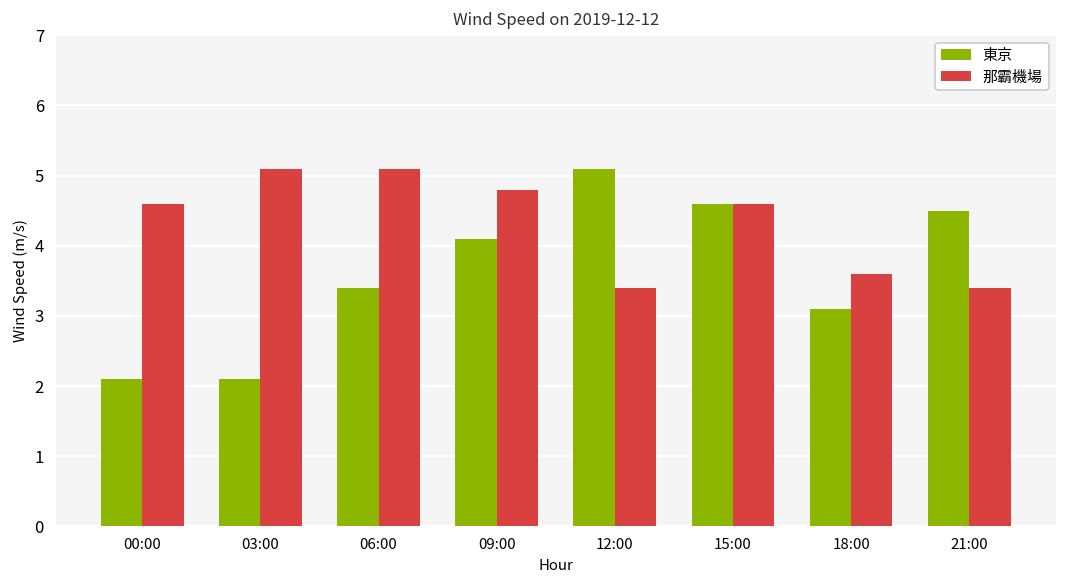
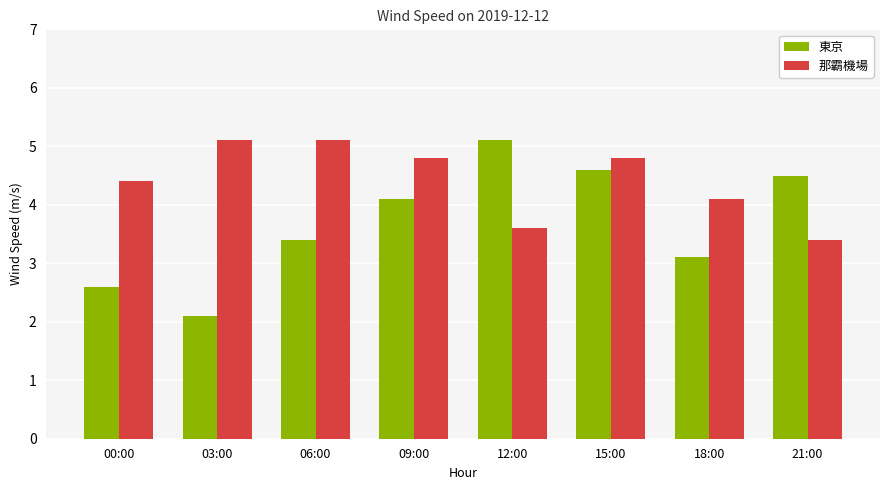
  {
    "東京": {
-     "00:00": 2.1,
+     "00:00": 2.6,
      "03:00": 2.1,
      "06:00": 3.4,
      "09:00": 4.1,
      "12:00": 5.1,
      "15:00": 4.6,
      "18:00": 3.1,
      "21:00": 4.5
    },
    "那霸機場": {
-     "00:00": 4.6,
+     "00:00": 4.4,
      "03:00": 5.1,
      "06:00": 5.1,
      "09:00": 4.8,
-     "12:00": 3.4,
-     "15:00": 4.6,
-     "18:00": 3.6,
+     "12:00": 3.6,
+     "15:00": 4.8,
+     "18:00": 4.1,
      "21:00": 3.4
    }
  }
